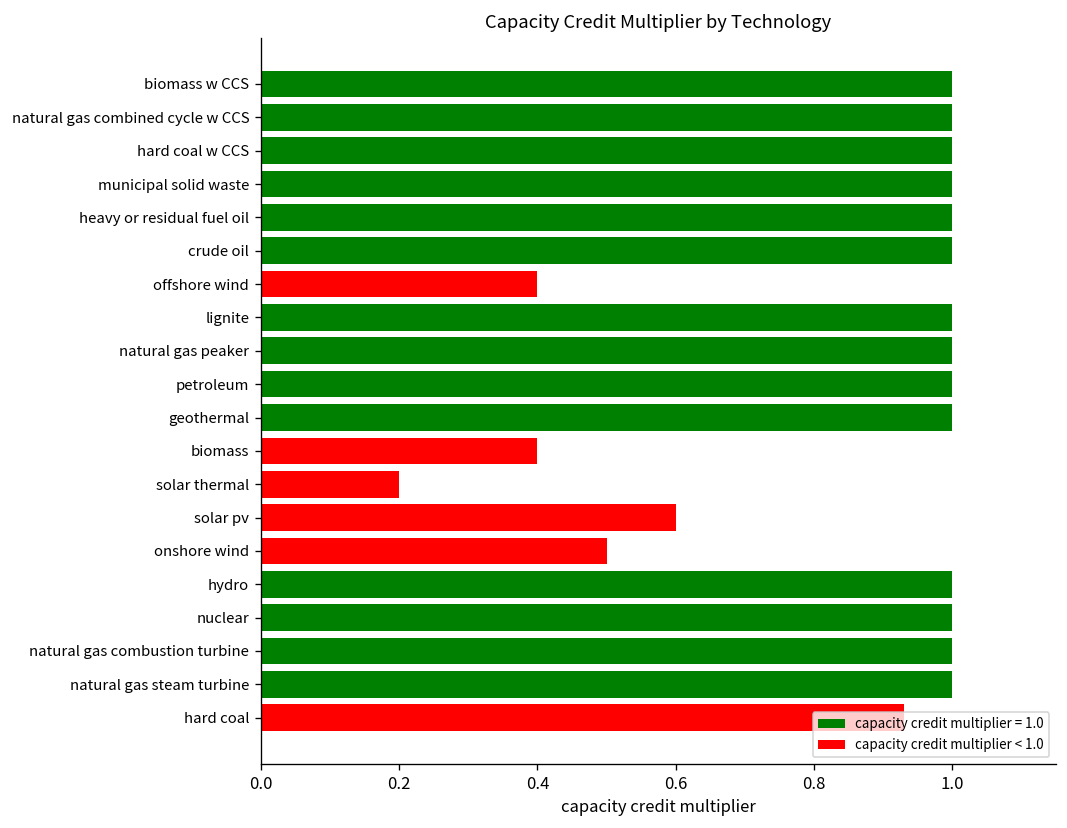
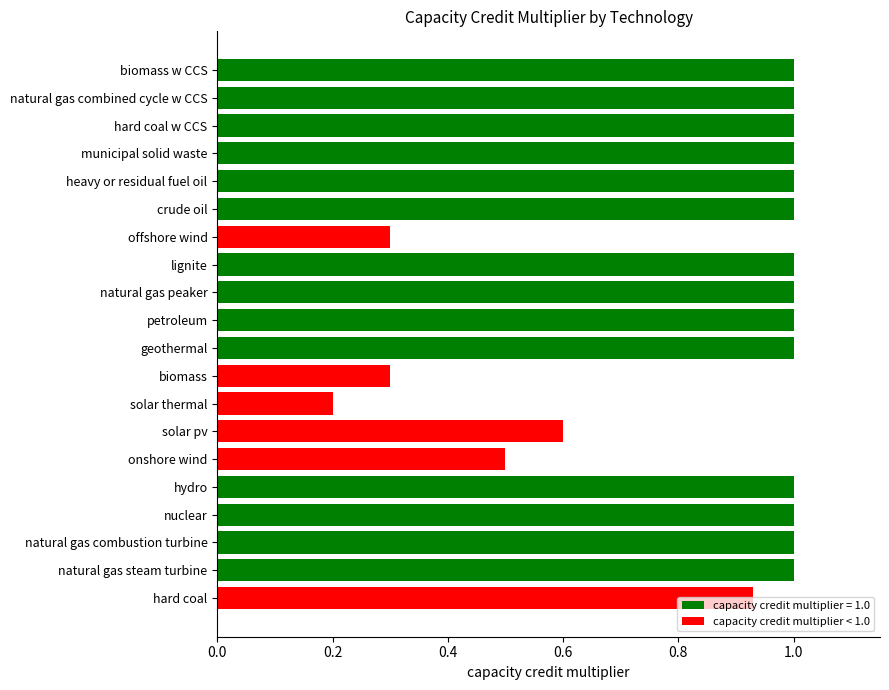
  {
    "biomass w CCS": 1.0,
    "natural gas combined cycle w CCS": 1.0,
    "hard coal w CCS": 1.0,
    "municipal solid waste": 1.0,
    "heavy or residual fuel oil": 1.0,
    "crude oil": 1.0,
-   "offshore wind": 0.4,
+   "offshore wind": 0.3,
    "lignite": 1.0,
    "natural gas peaker": 1.0,
    "petroleum": 1.0,
    "geothermal": 1.0,
-   "biomass": 0.4,
+   "biomass": 0.3,
    "solar thermal": 0.2,
    "solar pv": 0.6,
    "onshore wind": 0.5,
    "hydro": 1.0,
    "nuclear": 1.0,
    "natural gas combustion turbine": 1.0,
    "natural gas steam turbine": 1.0
  }
